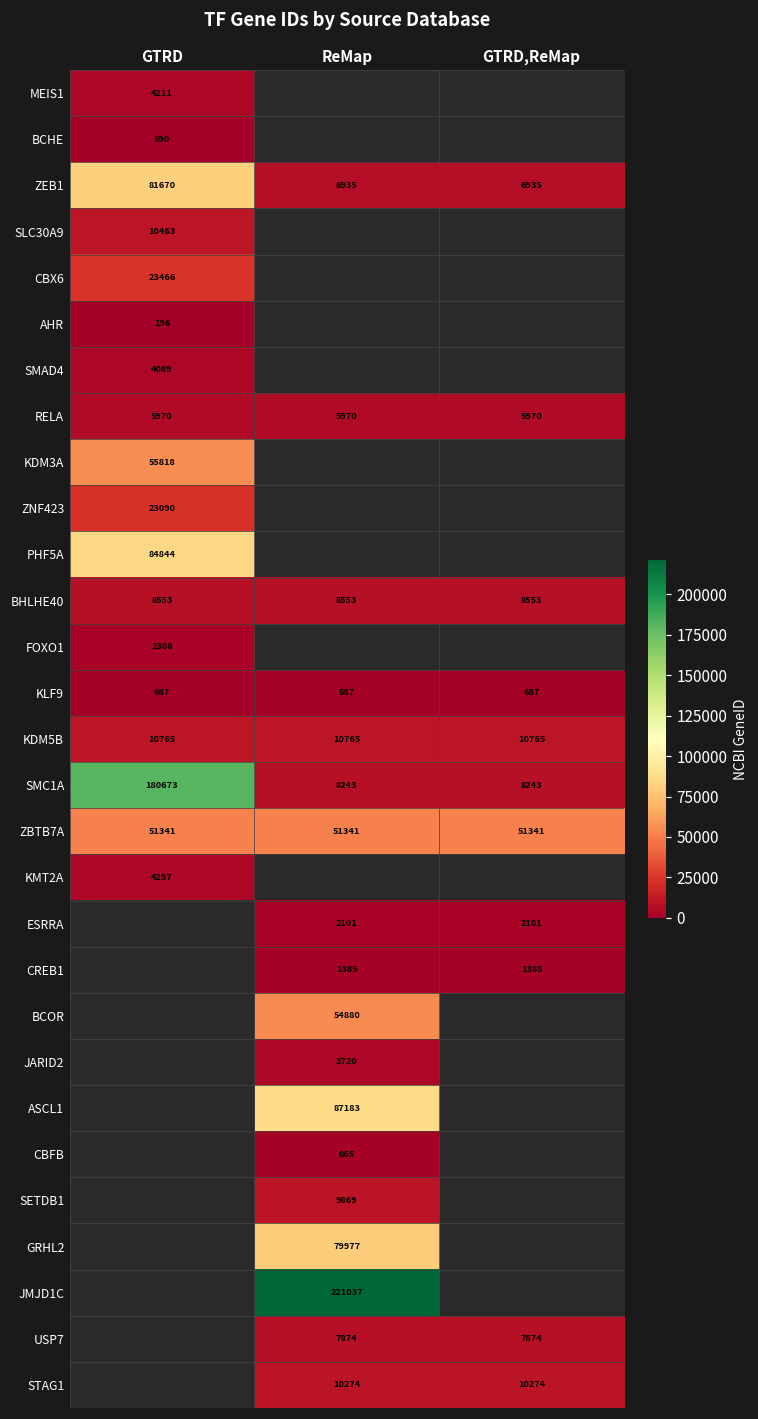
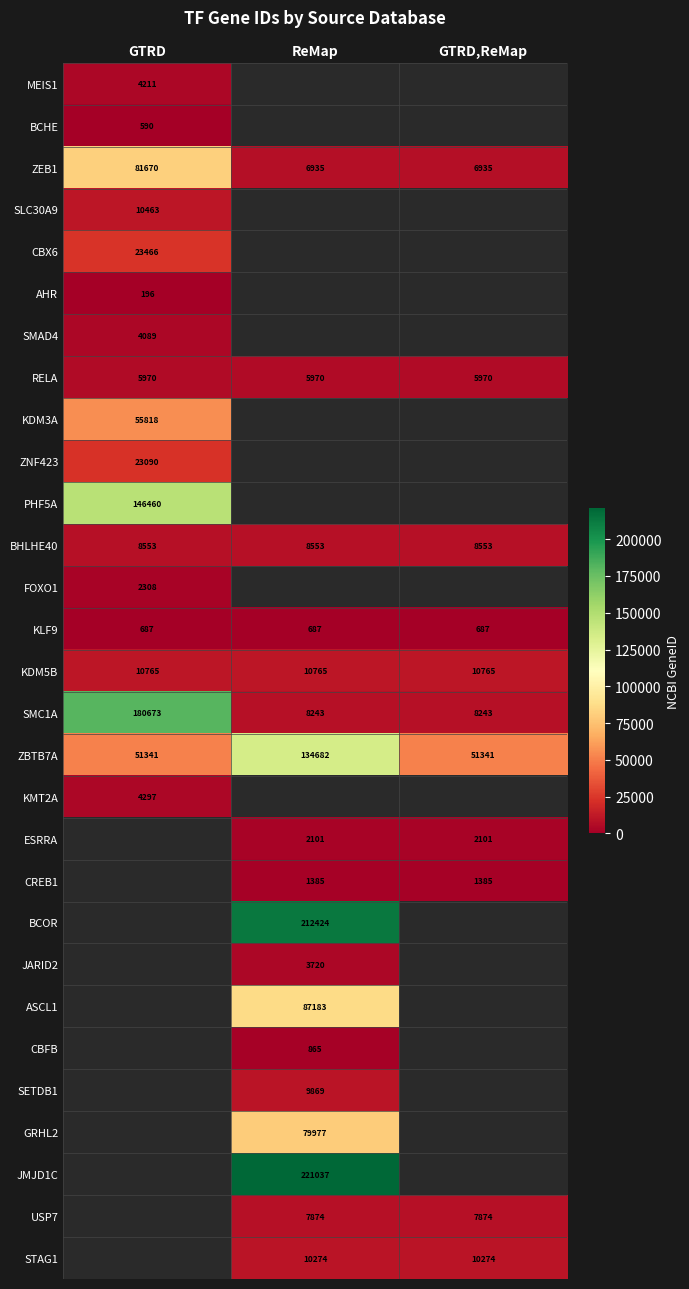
  {
    "MEIS1": {
      "GTRD": 4211
    },
    "BCHE": {
      "GTRD": 590
    },
    "ZEB1": {
      "GTRD": 81670,
      "ReMap": 6935,
      "GTRD,ReMap": 6935
    },
    "SLC30A9": {
      "GTRD": 10463
    },
    "CBX6": {
      "GTRD": 23466
    },
    "AHR": {
      "GTRD": 196
    },
    "SMAD4": {
      "GTRD": 4089
    },
    "RELA": {
      "GTRD": 5970,
      "ReMap": 5970,
      "GTRD,ReMap": 5970
    },
    "KDM3A": {
      "GTRD": 55818
    },
    "ZNF423": {
      "GTRD": 23090
    },
    "PHF5A": {
-     "GTRD": 84844
+     "GTRD": 146460
    },
    "BHLHE40": {
      "GTRD": 8553,
      "ReMap": 8553,
      "GTRD,ReMap": 8553
    },
    "FOXO1": {
      "GTRD": 2308
    },
    "KLF9": {
      "GTRD": 687,
      "ReMap": 687,
      "GTRD,ReMap": 687
    },
    "KDM5B": {
      "GTRD": 10765,
      "ReMap": 10765,
      "GTRD,ReMap": 10765
    },
    "SMC1A": {
      "GTRD": 180673,
      "ReMap": 8243,
      "GTRD,ReMap": 8243
    },
    "ZBTB7A": {
      "GTRD": 51341,
-     "ReMap": 51341,
+     "ReMap": 134682,
      "GTRD,ReMap": 51341
    },
    "KMT2A": {
      "GTRD": 4297
    },
    "ESRRA": {
      "ReMap": 2101,
      "GTRD,ReMap": 2101
    },
    "CREB1": {
      "ReMap": 1385,
      "GTRD,ReMap": 1385
    },
    "BCOR": {
-     "ReMap": 54880
+     "ReMap": 212424
    },
    "JARID2": {
      "ReMap": 3720
    },
    "ASCL1": {
      "ReMap": 87183
    },
    "CBFB": {
      "ReMap": 865
    },
    "SETDB1": {
      "ReMap": 9869
    },
    "GRHL2": {
      "ReMap": 79977
    },
    "JMJD1C": {
      "ReMap": 221037
    },
    "USP7": {
      "ReMap": 7874,
      "GTRD,ReMap": 7874
    },
    "STAG1": {
      "ReMap": 10274,
      "GTRD,ReMap": 10274
    }
  }
